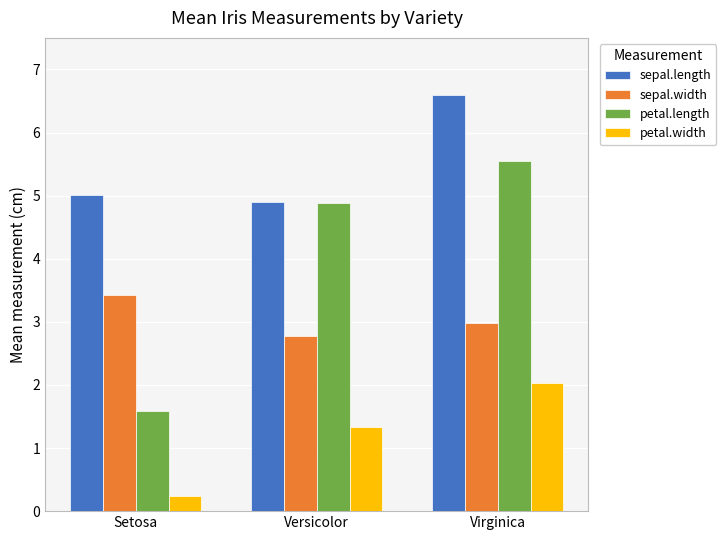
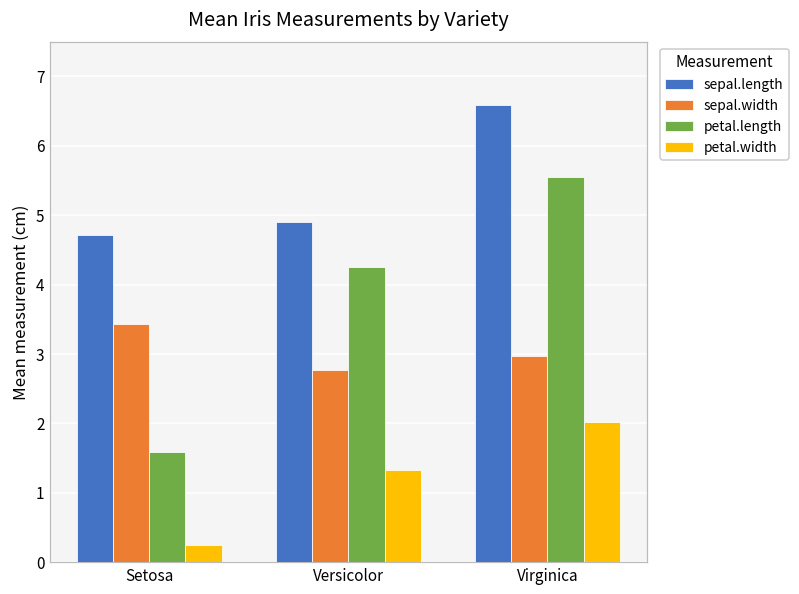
  {
    "sepal.length": {
-     "Setosa": 5.0,
+     "Setosa": 4.7,
      "Versicolor": 4.9,
      "Virginica": 6.6
    },
    "sepal.width": {
      "Setosa": 3.4,
      "Versicolor": 2.8,
      "Virginica": 3.0
    },
    "petal.length": {
      "Setosa": 1.6,
-     "Versicolor": 4.9,
+     "Versicolor": 4.3,
      "Virginica": 5.6
    },
    "petal.width": {
      "Setosa": 0.2,
      "Versicolor": 1.3,
      "Virginica": 2.0
    }
  }
